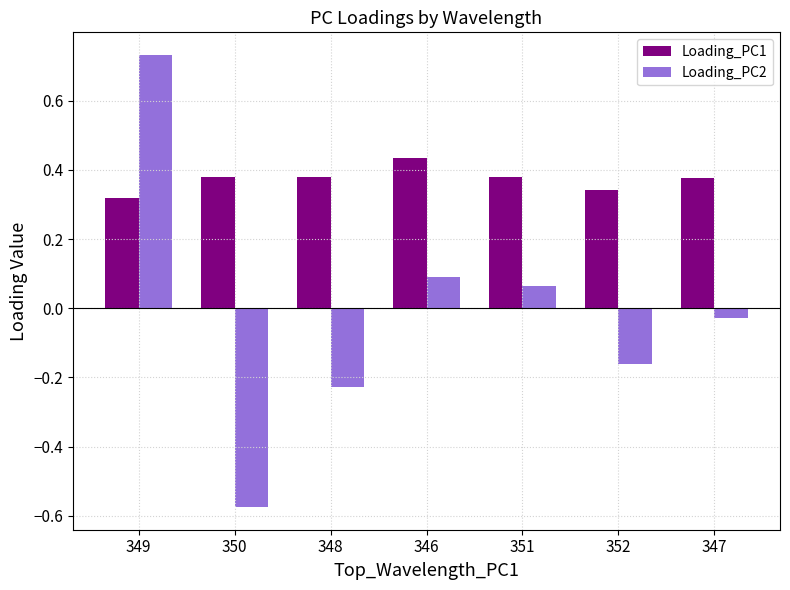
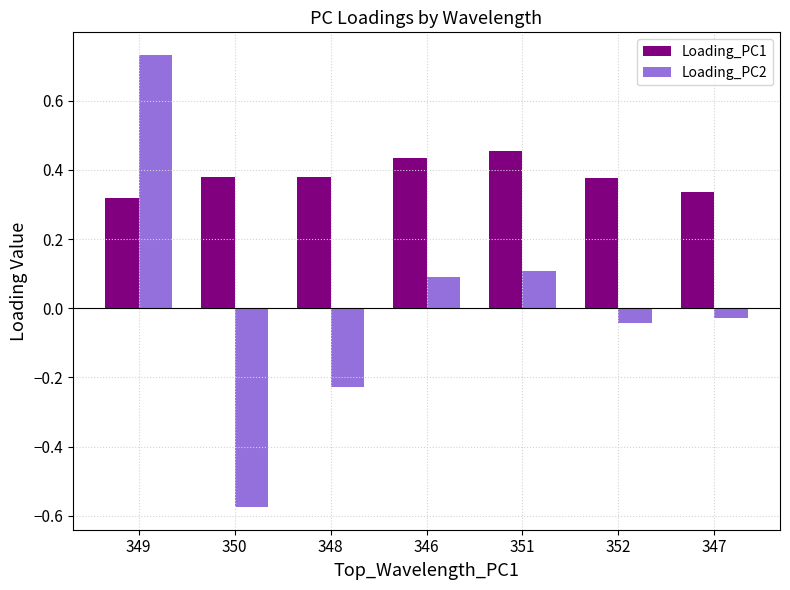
  {
    "Loading_PC1": {
      "349": 0.32,
      "350": 0.38,
      "348": 0.38,
      "346": 0.43,
-     "351": 0.38,
-     "352": 0.34,
-     "347": 0.38
+     "351": 0.45,
+     "352": 0.38,
+     "347": 0.33
    },
    "Loading_PC2": {
      "349": 0.73,
      "350": -0.57,
      "348": -0.23,
      "346": 0.09,
-     "351": 0.07,
-     "352": -0.16,
+     "351": 0.11,
+     "352": -0.04,
      "347": -0.03
    }
  }
